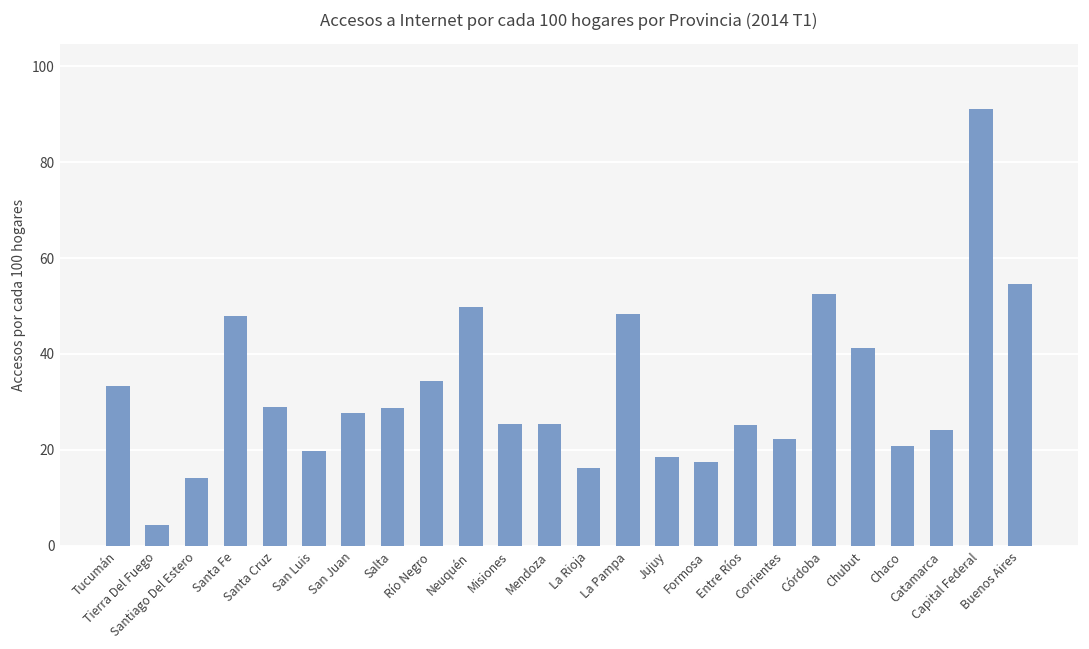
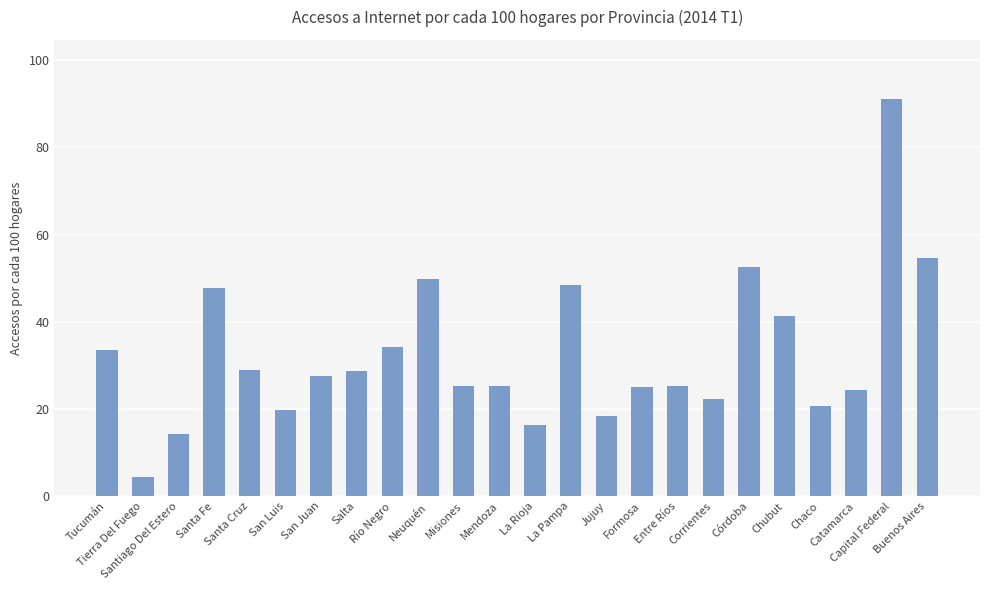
  {
    "Tucumán": 33,
    "Tierra Del Fuego": 4,
    "Santiago Del Estero": 14,
    "Santa Fe": 48,
    "Santa Cruz": 29,
    "San Luis": 20,
    "San Juan": 28,
    "Salta": 29,
    "Río Negro": 34,
    "Neuquén": 50,
    "Misiones": 25,
    "Mendoza": 25,
    "La Rioja": 16,
    "La Pampa": 48,
    "Jujuy": 18,
-   "Formosa": 17,
+   "Formosa": 25,
    "Entre Ríos": 25,
    "Corrientes": 22,
    "Córdoba": 53,
    "Chubut": 41,
    "Chaco": 21,
    "Catamarca": 24,
    "Capital Federal": 91,
    "Buenos Aires": 55
  }
